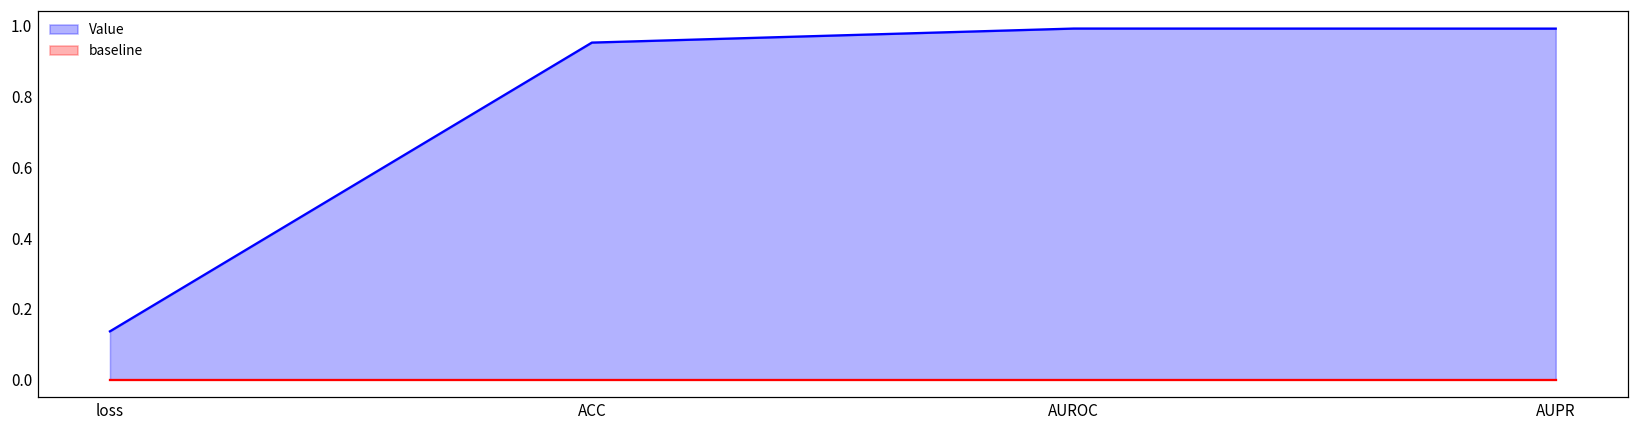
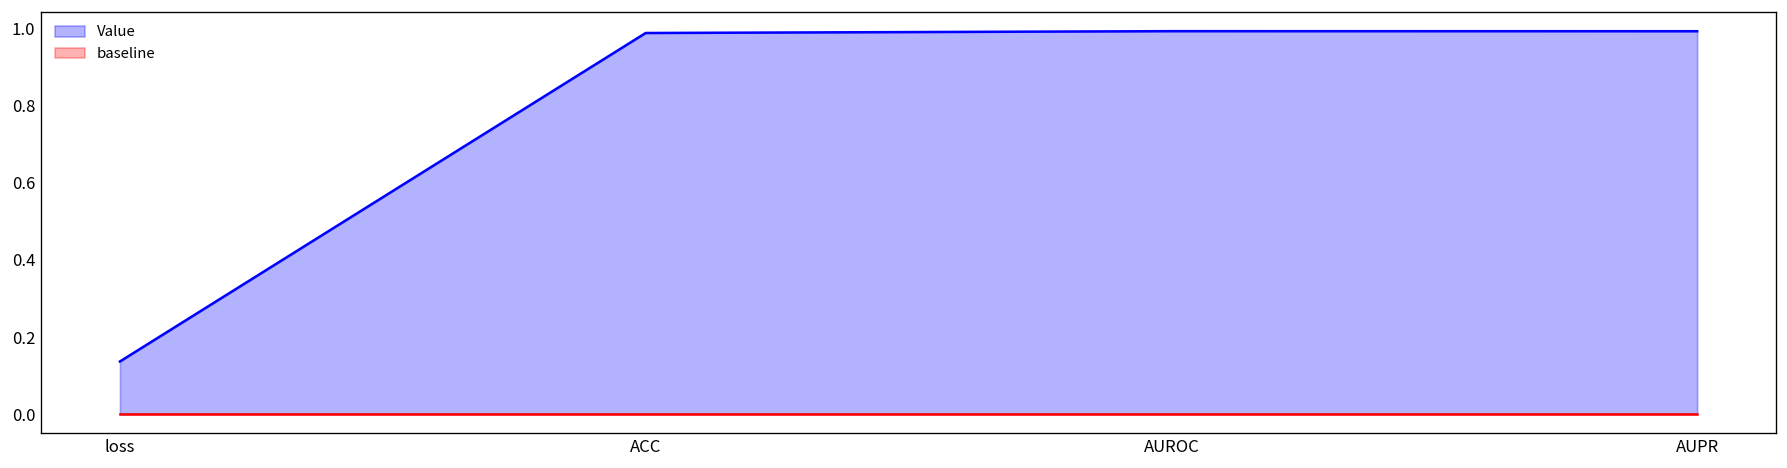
  {
    "Value": {
      "loss": 0.14,
-     "ACC": 0.95,
+     "ACC": 0.99,
      "AUROC": 0.99,
      "AUPR": 0.99
    },
    "baseline": {
      "loss": 0.00,
      "ACC": 0.00,
      "AUROC": 0.00,
      "AUPR": 0.00
    }
  }
